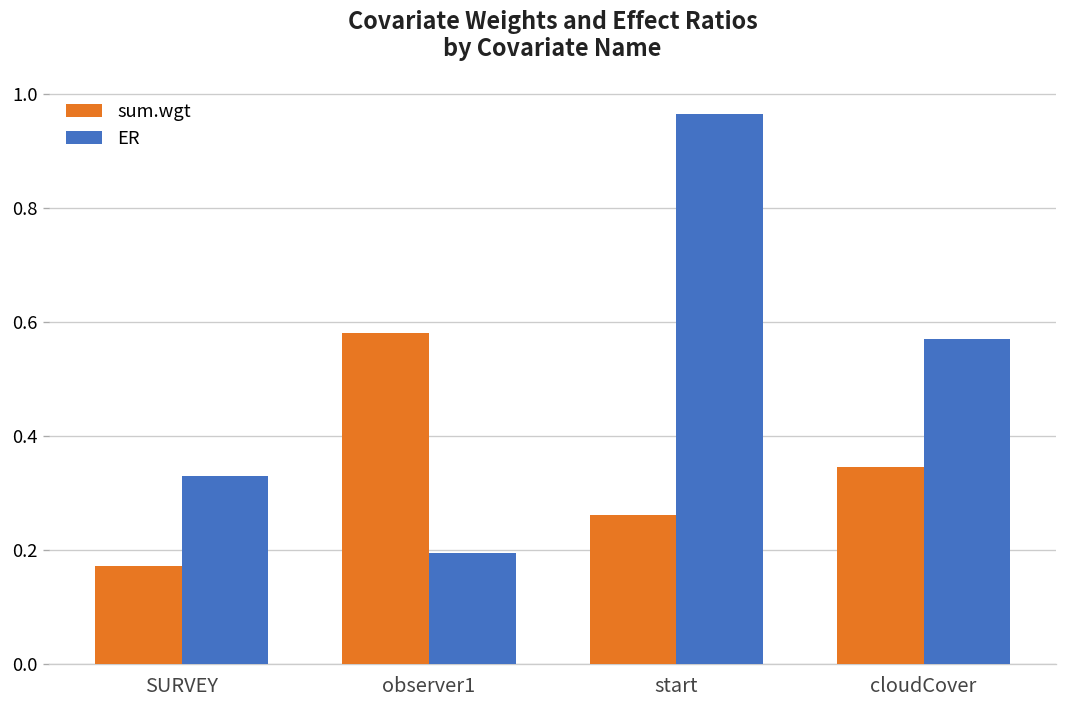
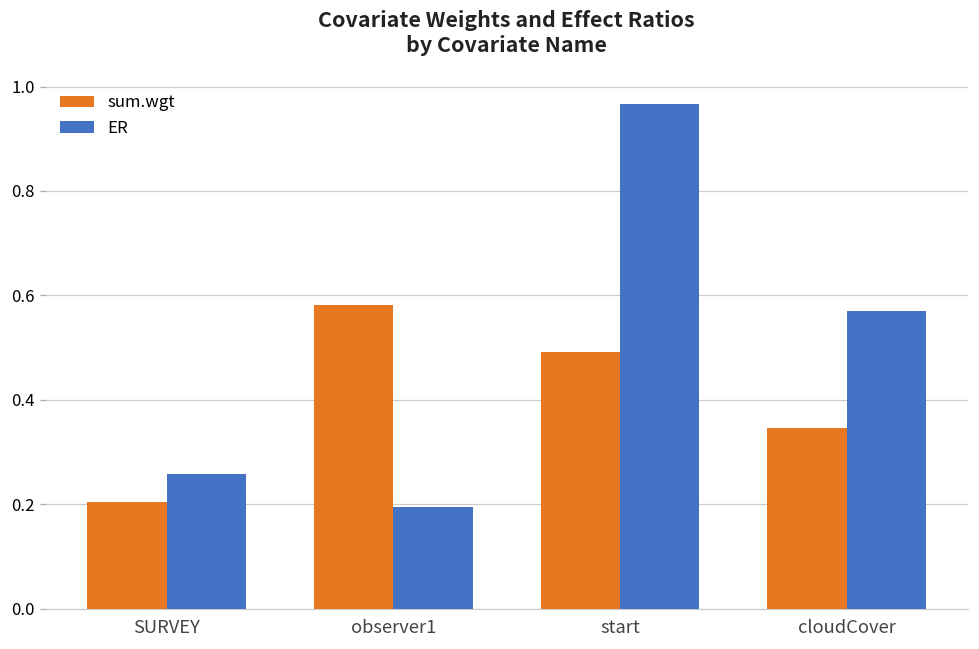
  {
    "sum.wgt": {
-     "SURVEY": 0.17,
+     "SURVEY": 0.21,
      "observer1": 0.58,
-     "start": 0.26,
+     "start": 0.49,
      "cloudCover": 0.35
    },
    "ER": {
-     "SURVEY": 0.33,
+     "SURVEY": 0.26,
      "observer1": 0.19,
      "start": 0.97,
      "cloudCover": 0.57
    }
  }
